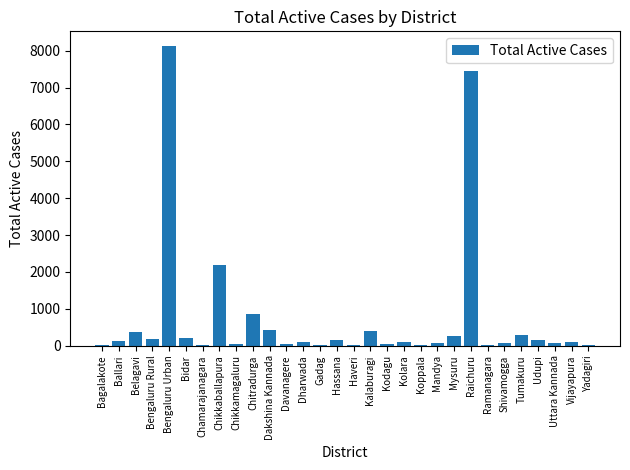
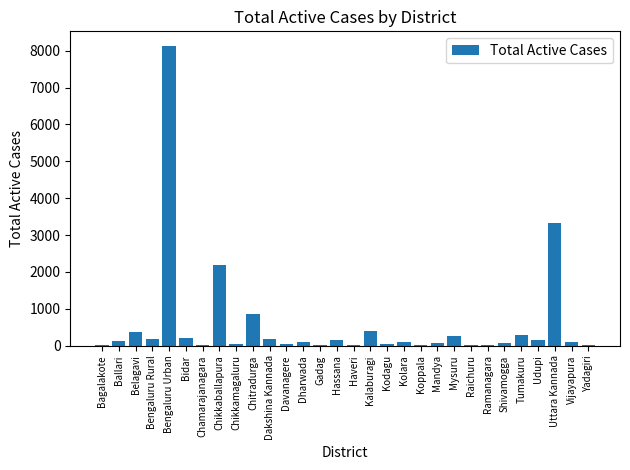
  {
    "Ballari": 100,
    "Belagavi": 400,
    "Bengaluru Rural": 200,
    "Bengaluru Urban": 8100,
    "Bidar": 200,
    "Chikkaballapura": 2200,
    "Chitradurga": 900,
-   "Dakshina Kannada": 400,
+   "Dakshina Kannada": 200,
    "Dharwada": 100,
    "Hassana": 100,
    "Kalaburagi": 400,
    "Kolara": 100,
    "Mysuru": 300,
-   "Raichuru": 7500,
+   "Raichuru": 0,
    "Tumakuru": 300,
    "Udupi": 200,
-   "Uttara Kannada": 100,
+   "Uttara Kannada": 3300,
    "Vijayapura": 100
  }
